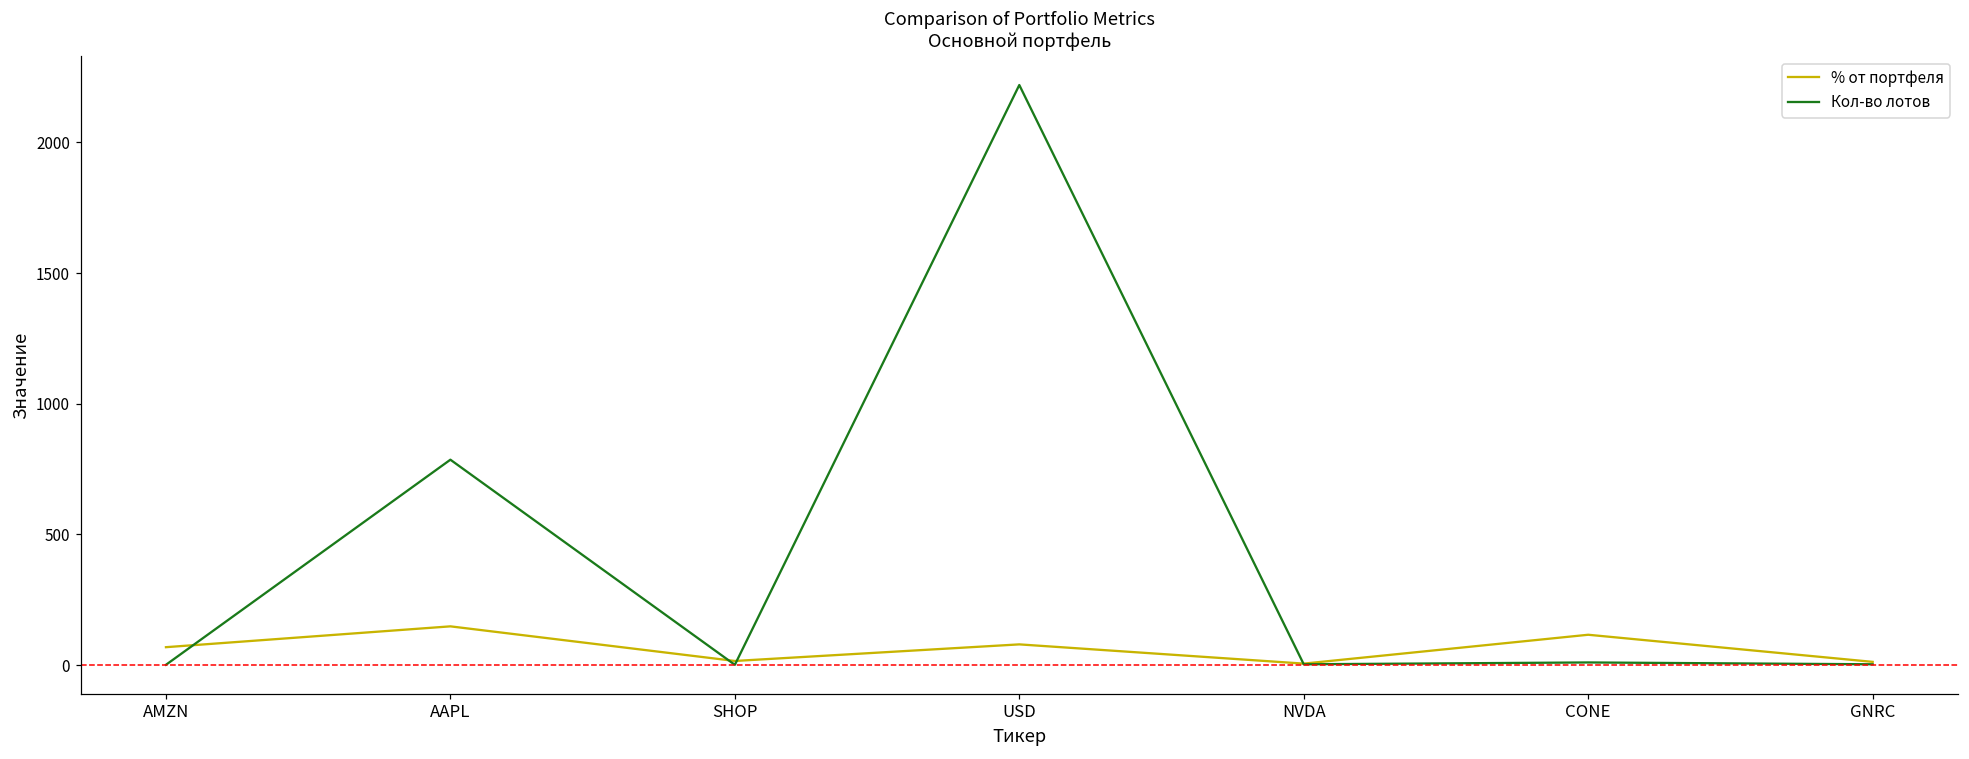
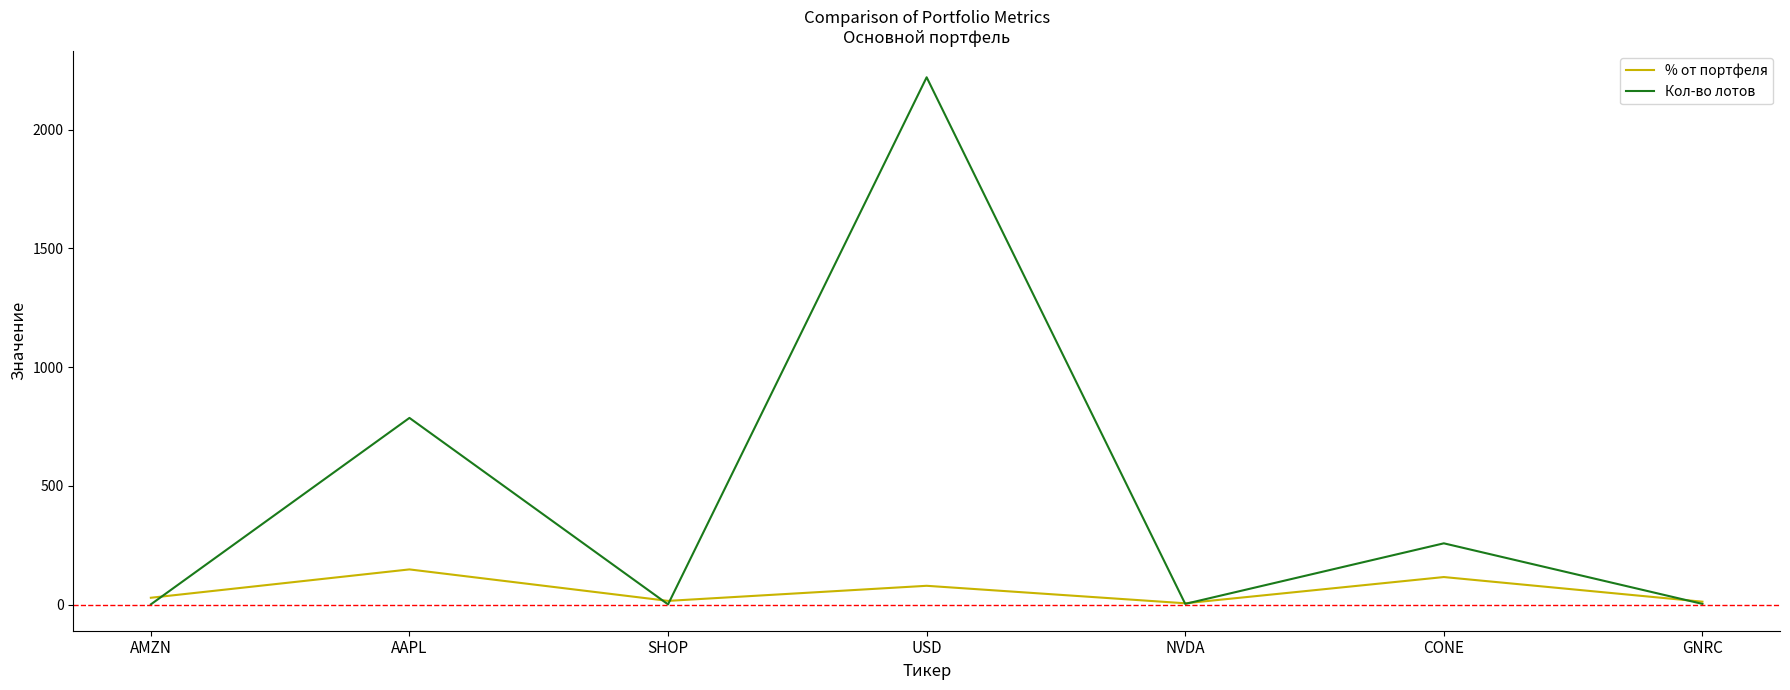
  {
    "% от портфеля": {
-     "AMZN": 70,
+     "AMZN": 30,
      "AAPL": 150,
      "SHOP": 20,
      "USD": 80,
      "CONE": 120
    },
    "Кол-во лотов": {
      "AMZN": 0,
      "AAPL": 790,
      "SHOP": 0,
      "USD": 2220,
-     "CONE": 10
+     "CONE": 260
    }
  }
